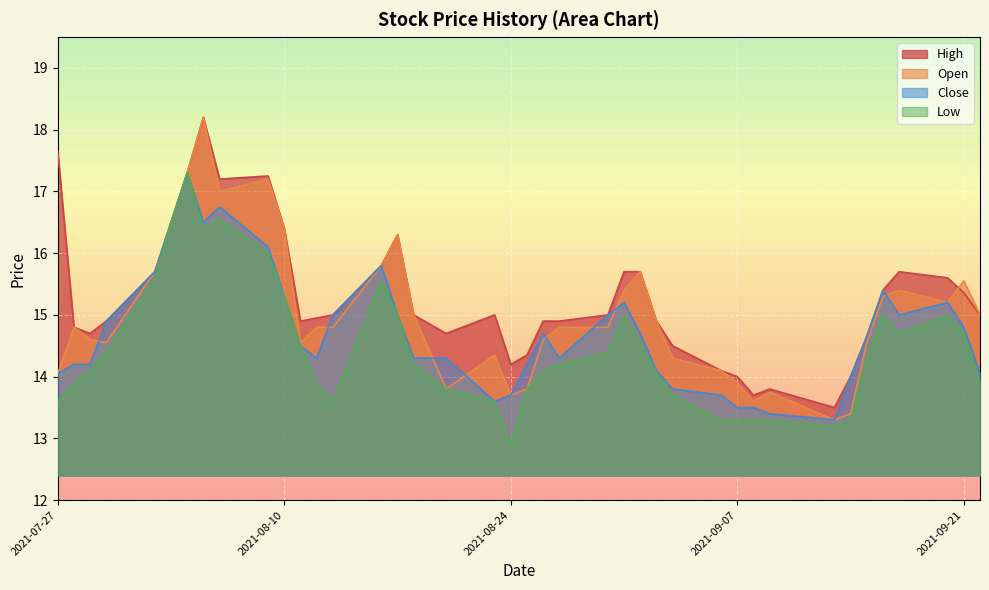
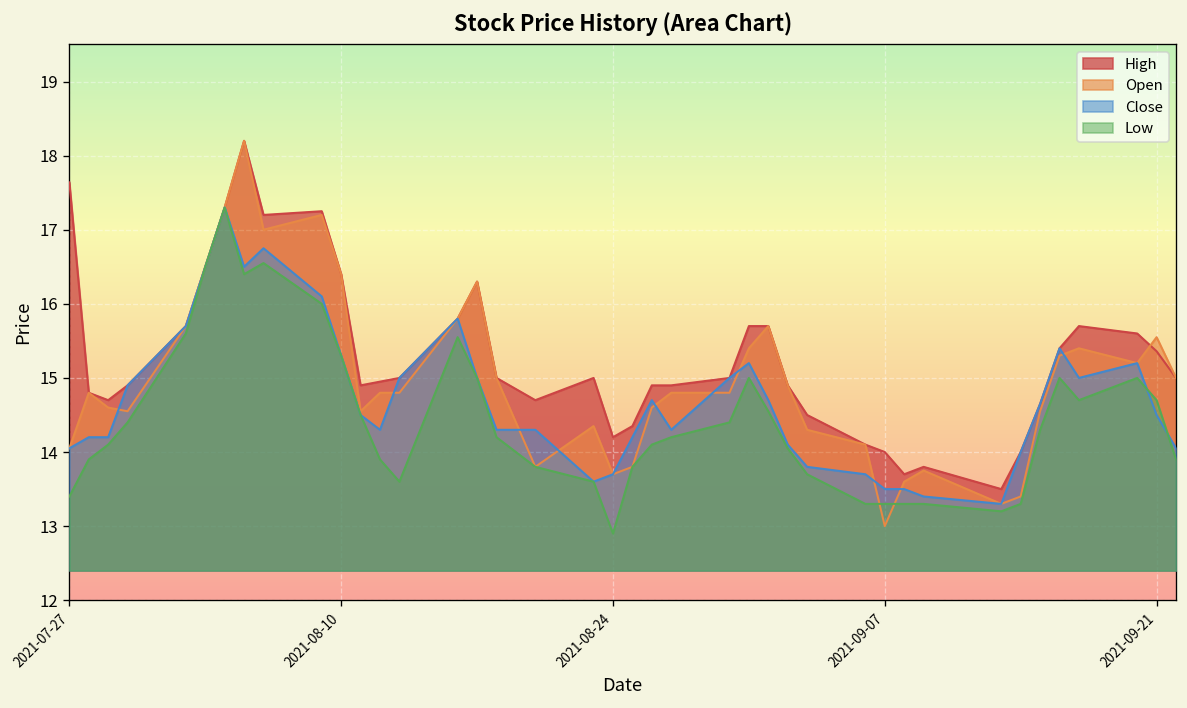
  {
    "High": {
      "2021-07-27": 17.6,
      "2021-08-24": 14.2,
      "2021-09-07": 14.0,
      "2021-09-21": 15.4
    },
    "Open": {
-     "2021-09-07": 13.9,
+     "2021-09-07": 13.0,
      "2021-09-21": 15.6
    },
    "Close": {
      "2021-09-07": 13.5,
-     "2021-09-21": 14.8
+     "2021-09-21": 14.5
    },
    "Low": {
-     "2021-07-27": 13.6,
+     "2021-07-27": 13.4,
      "2021-08-24": 12.9,
      "2021-09-07": 13.3,
      "2021-09-21": 14.7
    }
  }
